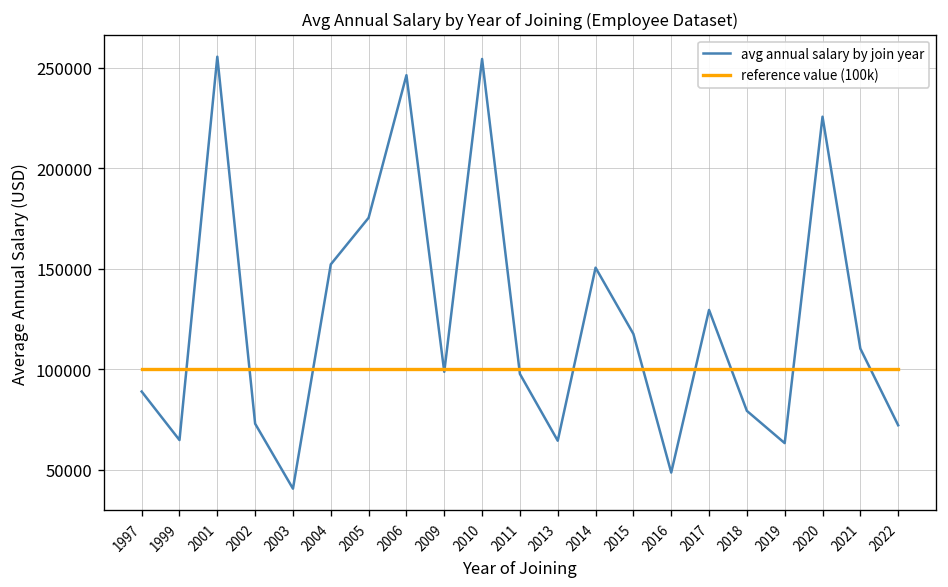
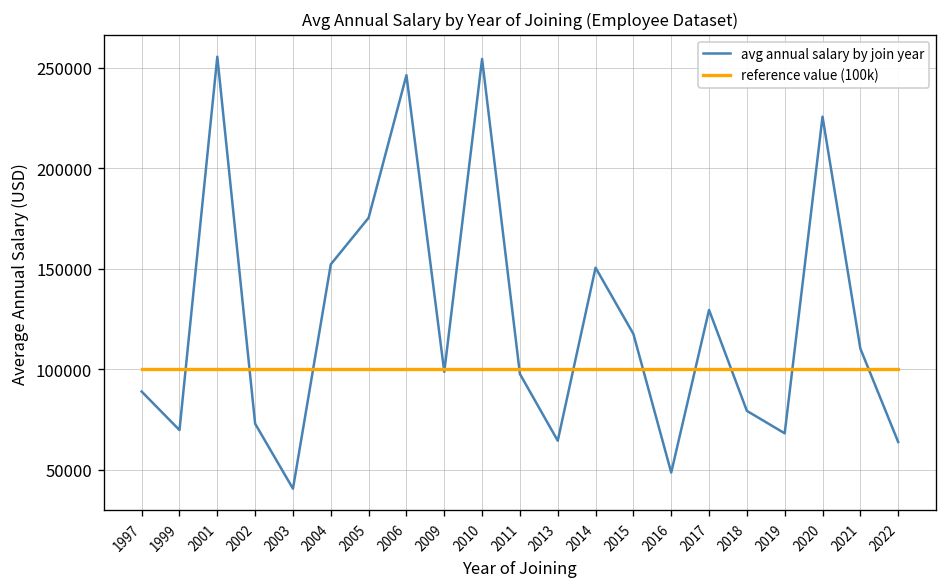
  {
    "avg annual salary by join year": {
      "1997": 89000,
-     "1999": 65000,
+     "1999": 70000,
      "2001": 256000,
      "2002": 73000,
      "2003": 40000,
      "2004": 152000,
      "2005": 175000,
      "2006": 246000,
      "2010": 254000,
      "2011": 98000,
      "2013": 64000,
      "2014": 151000,
      "2015": 118000,
      "2016": 49000,
      "2017": 130000,
      "2018": 79000,
-     "2019": 63000,
+     "2019": 68000,
      "2020": 226000,
      "2021": 110000,
-     "2022": 72000
+     "2022": 64000
    },
    "reference value (100k)": {
      "1997": 100000,
      "1999": 100000,
      "2001": 100000,
      "2002": 100000,
      "2003": 100000,
      "2004": 100000,
      "2005": 100000,
      "2006": 100000,
      "2010": 100000,
      "2011": 100000,
      "2013": 100000,
      "2014": 100000,
      "2015": 100000,
      "2016": 100000,
      "2017": 100000,
      "2018": 100000,
      "2019": 100000,
      "2020": 100000,
      "2021": 100000,
      "2022": 100000
    }
  }
